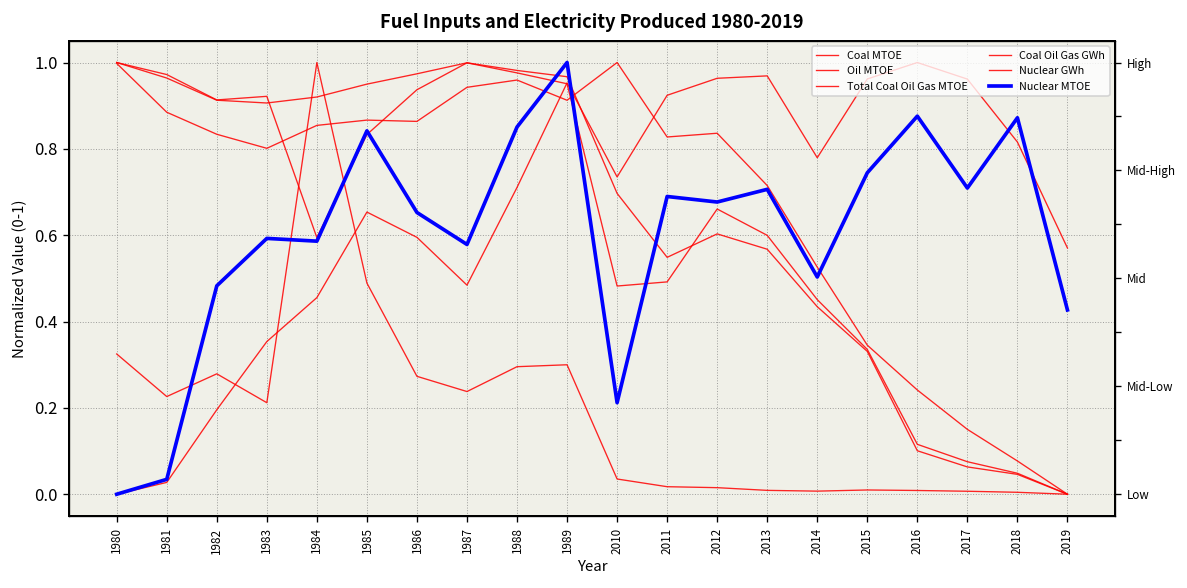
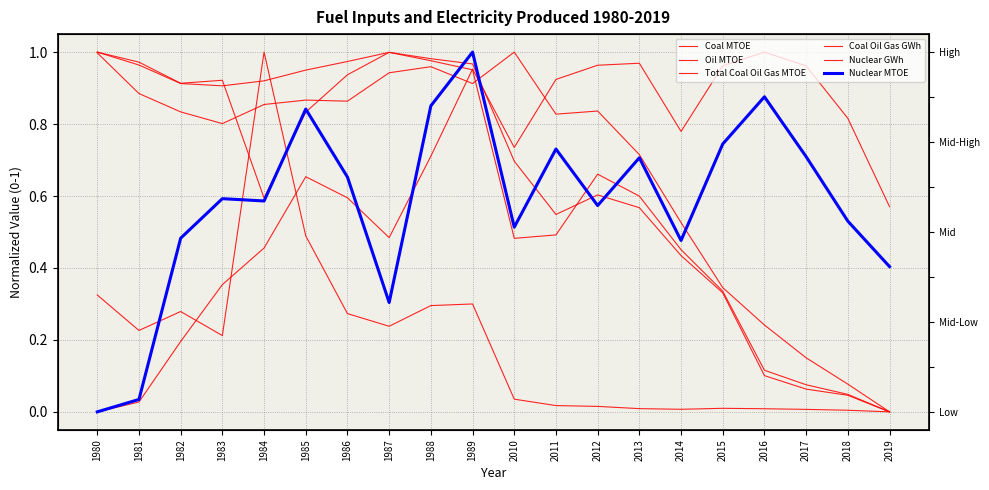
  {
    "Nuclear MTOE": {
      "1982": 0.48,
      "1983": 0.59,
      "1984": 0.59,
      "1985": 0.84,
      "1986": 0.65,
-     "1987": 0.58,
+     "1987": 0.30,
      "1988": 0.85,
      "1989": 1.00,
-     "2010": 0.21,
-     "2011": 0.69,
-     "2012": 0.68,
+     "2010": 0.51,
+     "2011": 0.73,
+     "2012": 0.57,
      "2013": 0.71,
-     "2014": 0.50,
+     "2014": 0.48,
      "2015": 0.74,
      "2016": 0.88,
      "2017": 0.71,
-     "2018": 0.87,
-     "2019": 0.43
+     "2018": 0.53,
+     "2019": 0.40
    }
  }
